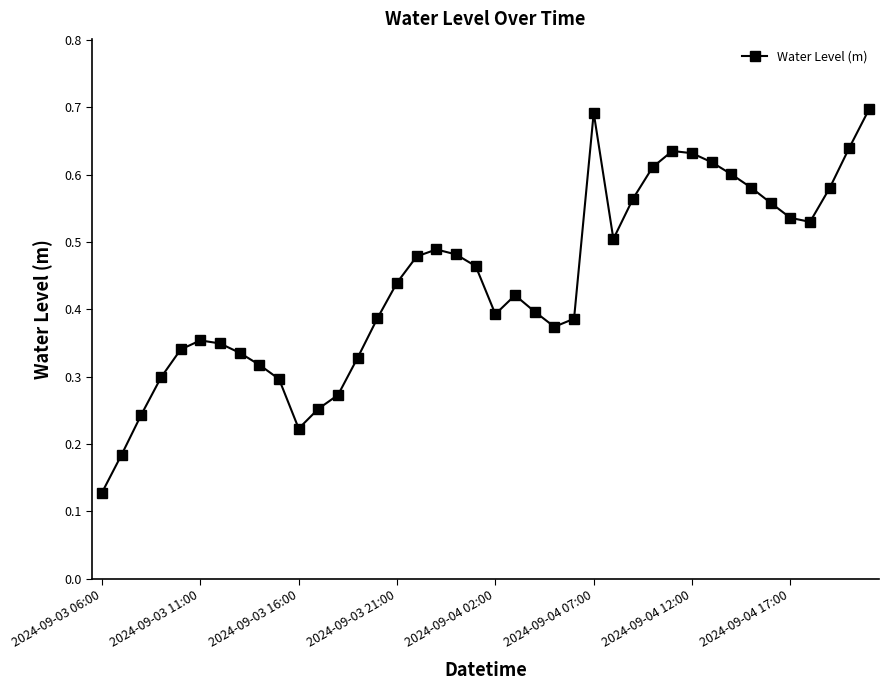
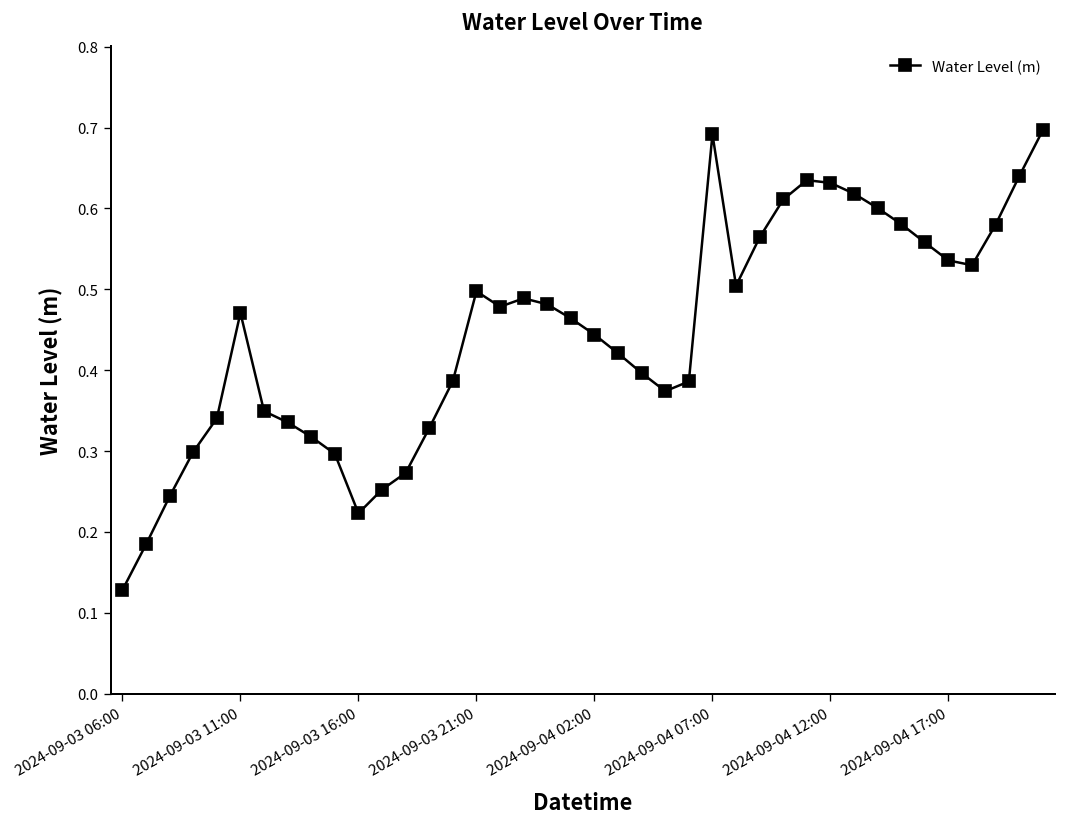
  {
    "2024-09-03 06:00": 0.13,
-   "2024-09-03 11:00": 0.35,
+   "2024-09-03 11:00": 0.47,
    "2024-09-03 16:00": 0.22,
-   "2024-09-03 21:00": 0.44,
-   "2024-09-04 02:00": 0.39,
+   "2024-09-03 21:00": 0.50,
+   "2024-09-04 02:00": 0.44,
    "2024-09-04 07:00": 0.69,
    "2024-09-04 12:00": 0.63,
    "2024-09-04 17:00": 0.54
  }
